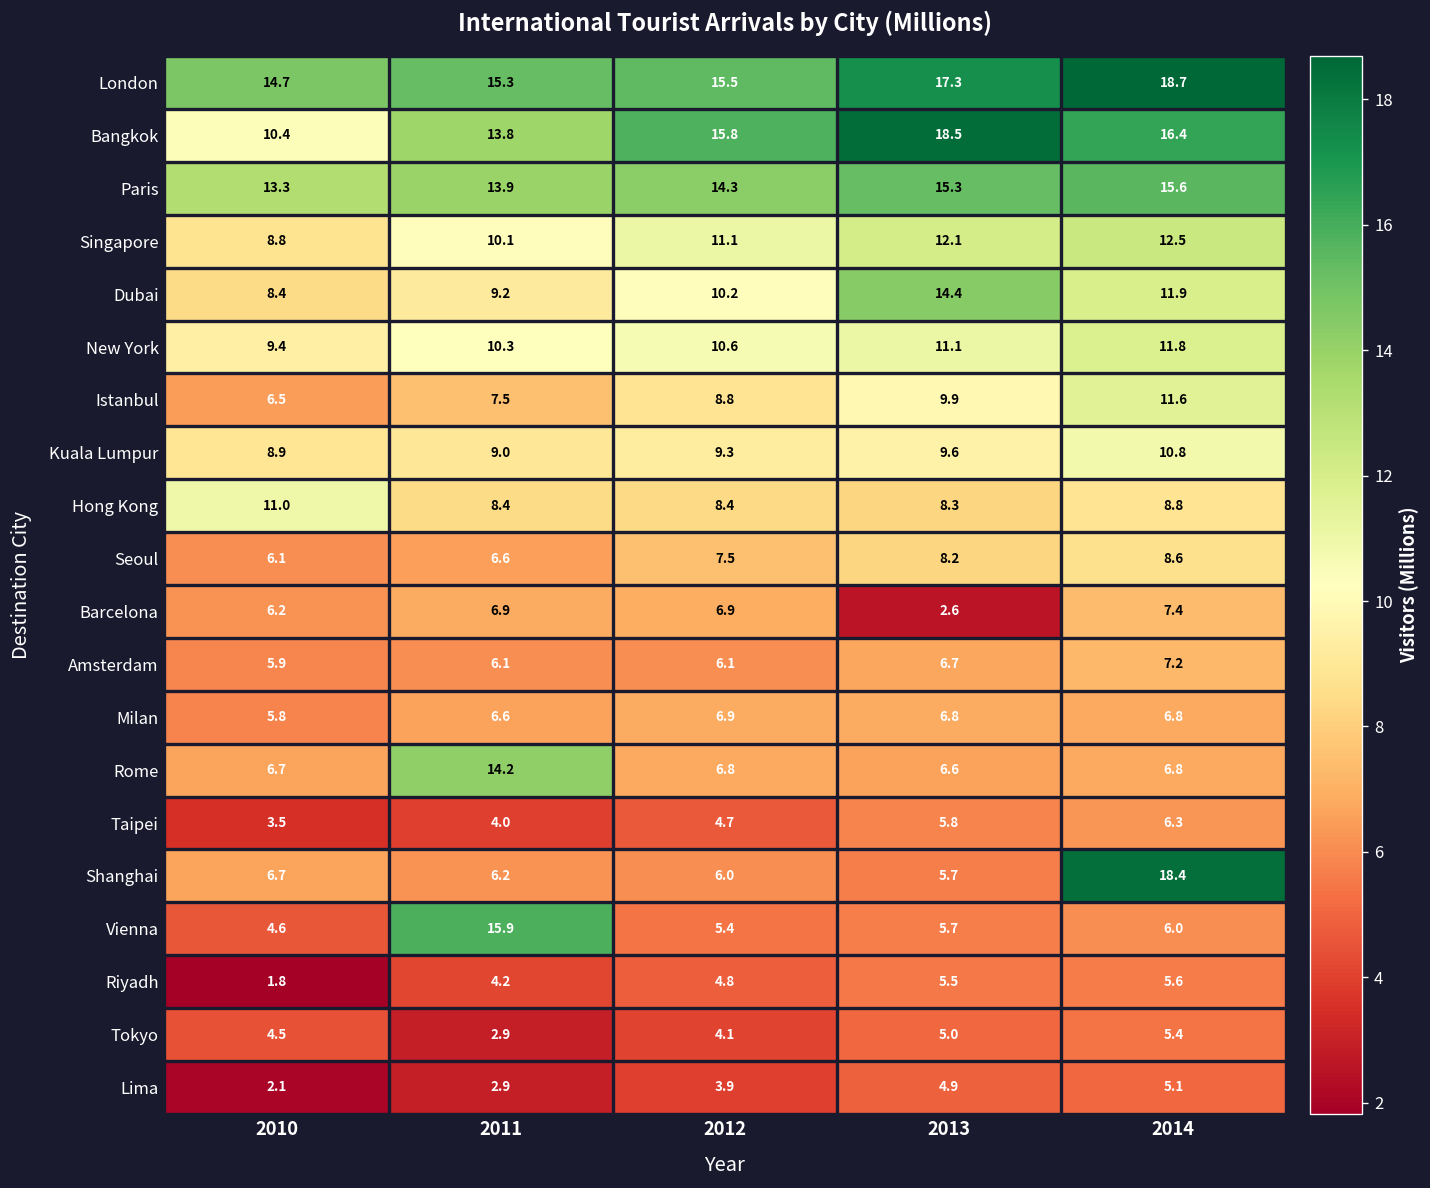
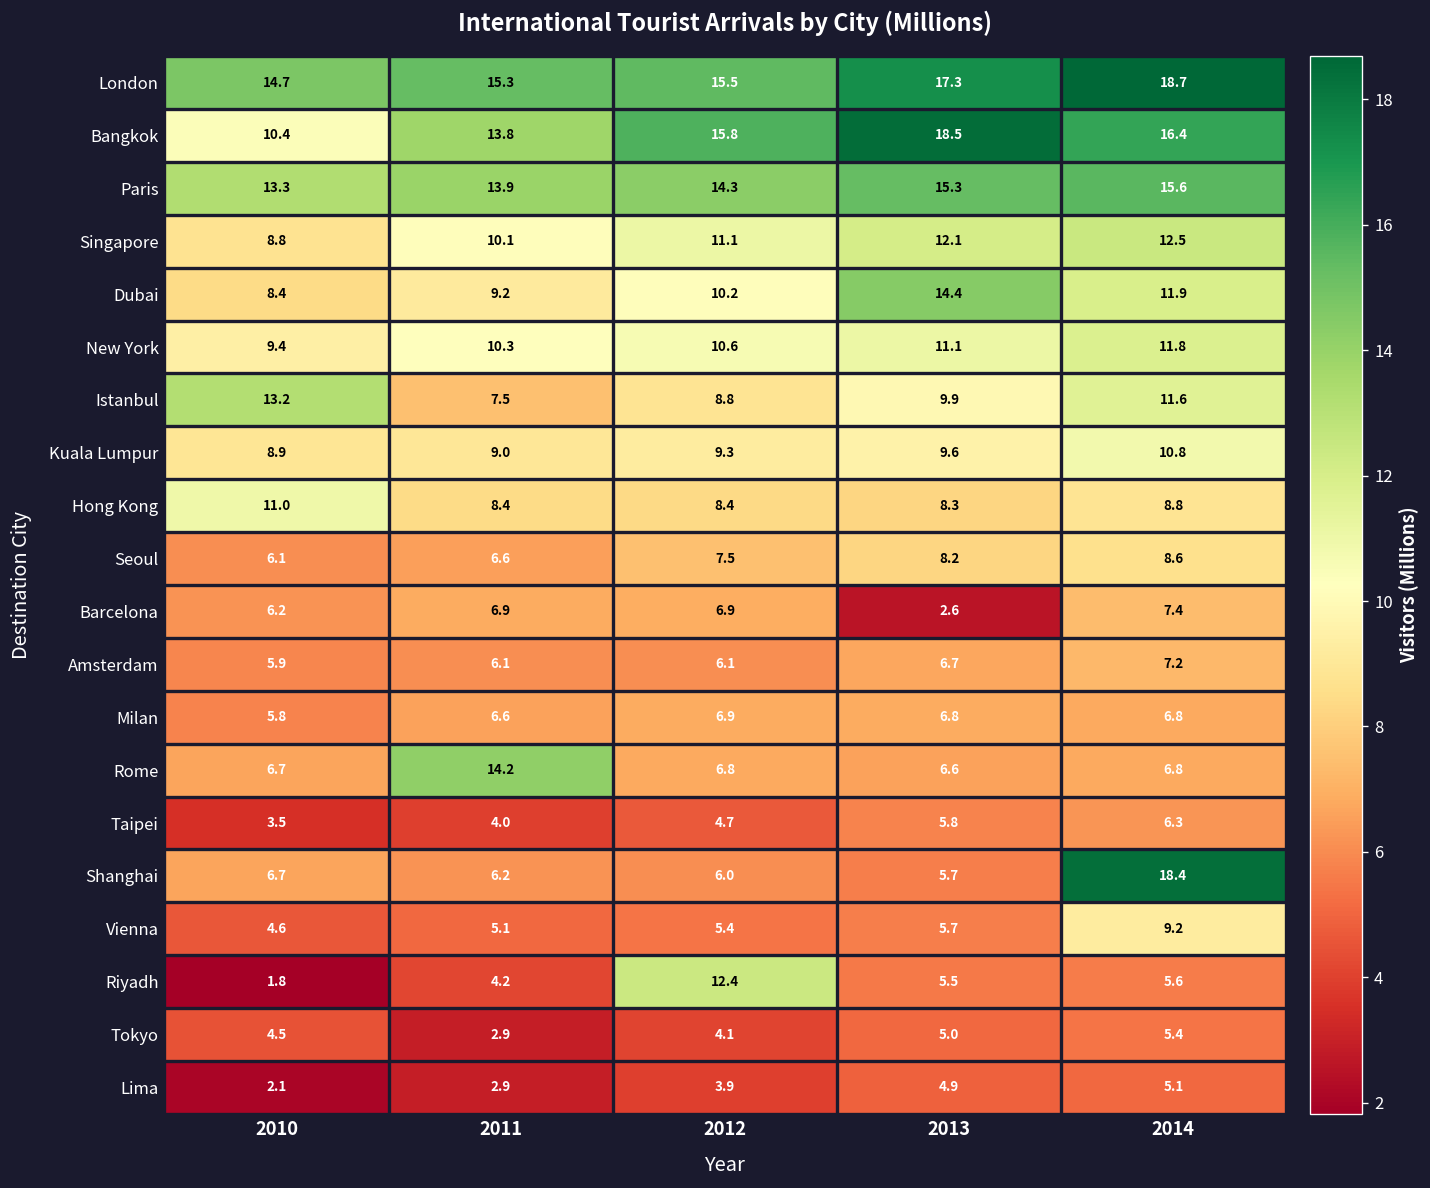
  {
    "London": {
      "2010": 14.7,
      "2011": 15.3,
      "2012": 15.5,
      "2013": 17.3,
      "2014": 18.7
    },
    "Bangkok": {
      "2010": 10.4,
      "2011": 13.8,
      "2012": 15.8,
      "2013": 18.5,
      "2014": 16.4
    },
    "Paris": {
      "2010": 13.3,
      "2011": 13.9,
      "2012": 14.3,
      "2013": 15.3,
      "2014": 15.6
    },
    "Singapore": {
      "2010": 8.8,
      "2011": 10.1,
      "2012": 11.1,
      "2013": 12.1,
      "2014": 12.5
    },
    "Dubai": {
      "2010": 8.4,
      "2011": 9.2,
      "2012": 10.2,
      "2013": 14.4,
      "2014": 11.9
    },
    "New York": {
      "2010": 9.4,
      "2011": 10.3,
      "2012": 10.6,
      "2013": 11.1,
      "2014": 11.8
    },
    "Istanbul": {
-     "2010": 6.5,
+     "2010": 13.2,
      "2011": 7.5,
      "2012": 8.8,
      "2013": 9.9,
      "2014": 11.6
    },
    "Kuala Lumpur": {
      "2010": 8.9,
      "2011": 9.0,
      "2012": 9.3,
      "2013": 9.6,
      "2014": 10.8
    },
    "Hong Kong": {
      "2010": 11.0,
      "2011": 8.4,
      "2012": 8.4,
      "2013": 8.3,
      "2014": 8.8
    },
    "Seoul": {
      "2010": 6.1,
      "2011": 6.6,
      "2012": 7.5,
      "2013": 8.2,
      "2014": 8.6
    },
    "Barcelona": {
      "2010": 6.2,
      "2011": 6.9,
      "2012": 6.9,
      "2013": 2.6,
      "2014": 7.4
    },
    "Amsterdam": {
      "2010": 5.9,
      "2011": 6.1,
      "2012": 6.1,
      "2013": 6.7,
      "2014": 7.2
    },
    "Milan": {
      "2010": 5.8,
      "2011": 6.6,
      "2012": 6.9,
      "2013": 6.8,
      "2014": 6.8
    },
    "Rome": {
      "2010": 6.7,
      "2011": 14.2,
      "2012": 6.8,
      "2013": 6.6,
      "2014": 6.8
    },
    "Taipei": {
      "2010": 3.5,
      "2011": 4.0,
      "2012": 4.7,
      "2013": 5.8,
      "2014": 6.3
    },
    "Shanghai": {
      "2010": 6.7,
      "2011": 6.2,
      "2012": 6.0,
      "2013": 5.7,
      "2014": 18.4
    },
    "Vienna": {
      "2010": 4.6,
-     "2011": 15.9,
+     "2011": 5.1,
      "2012": 5.4,
      "2013": 5.7,
-     "2014": 6.0
+     "2014": 9.2
    },
    "Riyadh": {
      "2010": 1.8,
      "2011": 4.2,
-     "2012": 4.8,
+     "2012": 12.4,
      "2013": 5.5,
      "2014": 5.6
    },
    "Tokyo": {
      "2010": 4.5,
      "2011": 2.9,
      "2012": 4.1,
      "2013": 5.0,
      "2014": 5.4
    },
    "Lima": {
      "2010": 2.1,
      "2011": 2.9,
      "2012": 3.9,
      "2013": 4.9,
      "2014": 5.1
    }
  }
